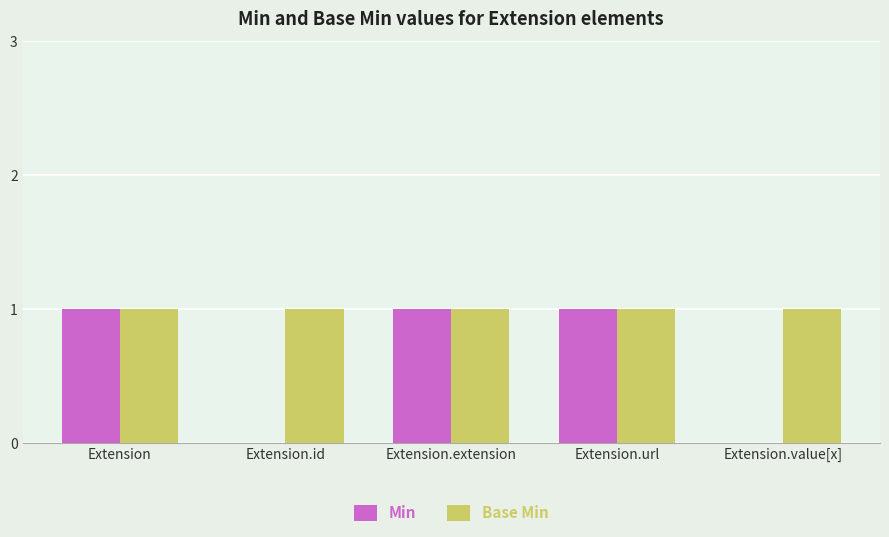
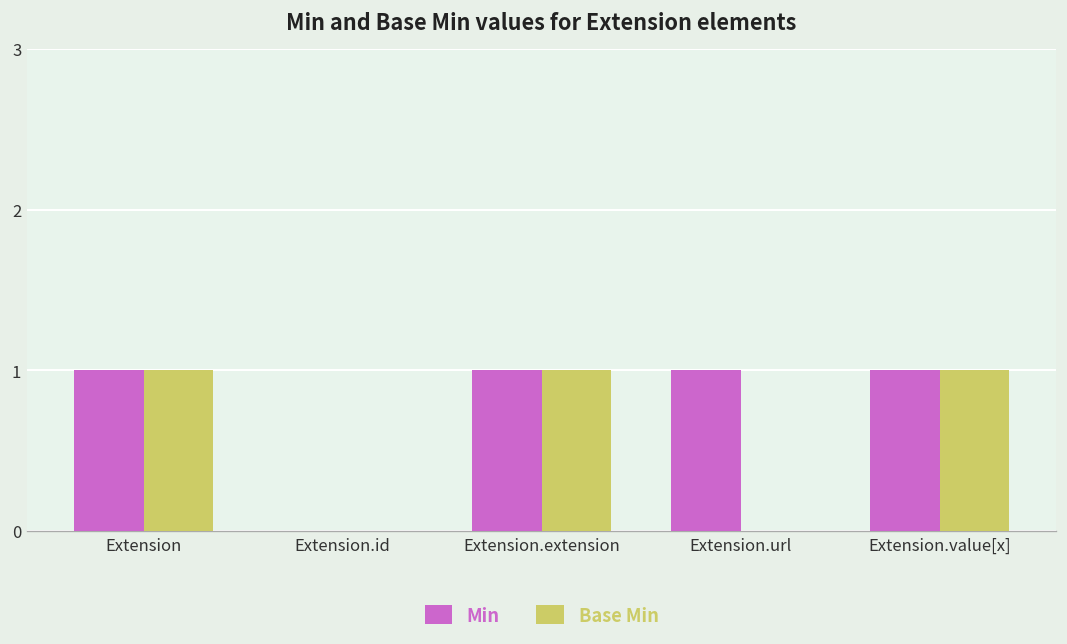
  {
    "Min": {
      "Extension": 1,
      "Extension.id": 0,
      "Extension.extension": 1,
      "Extension.url": 1,
-     "Extension.value[x]": 0
+     "Extension.value[x]": 1
    },
    "Base Min": {
      "Extension": 1,
-     "Extension.id": 1,
+     "Extension.id": 0,
      "Extension.extension": 1,
-     "Extension.url": 1,
+     "Extension.url": 0,
      "Extension.value[x]": 1
    }
  }
